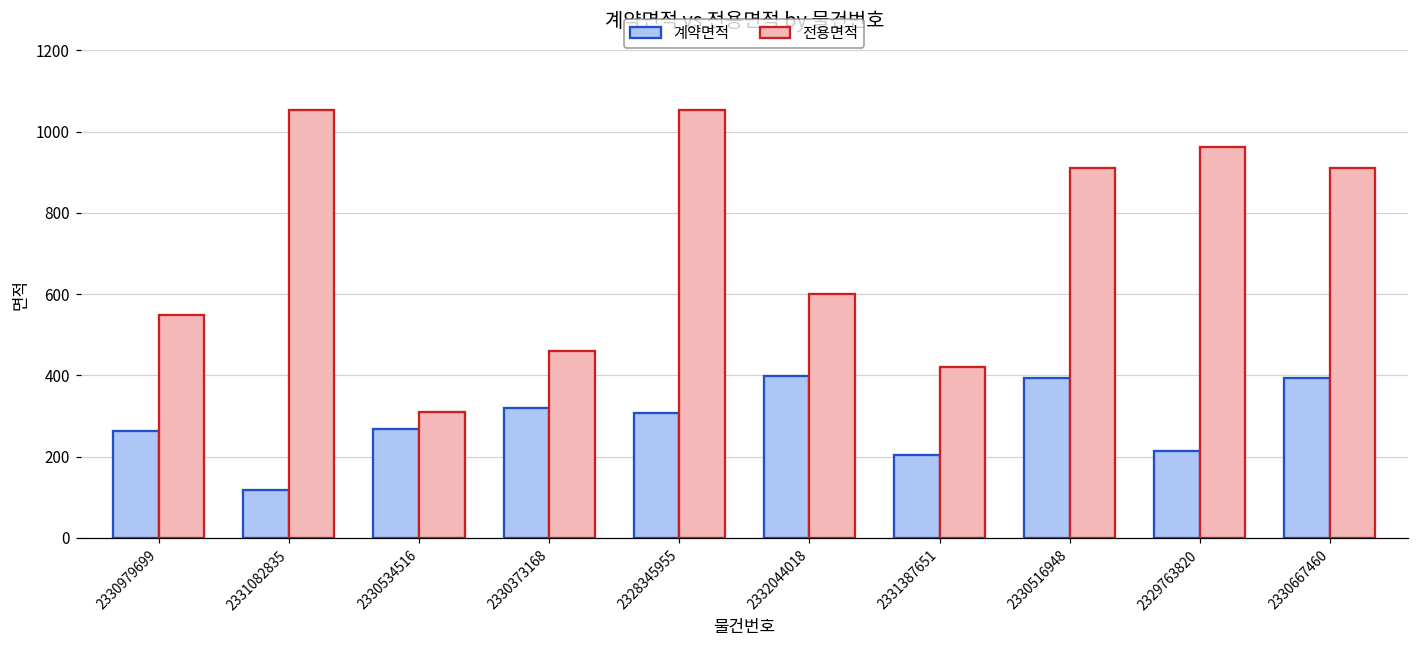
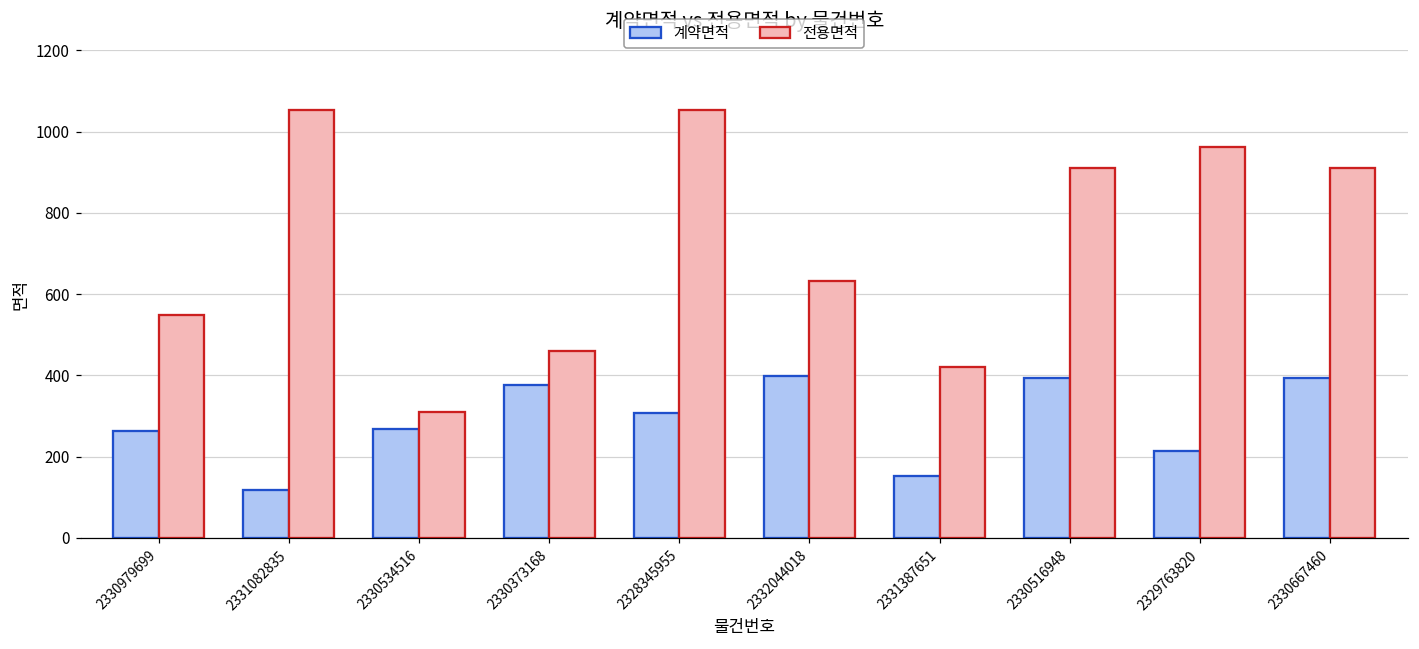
  {
    "계약면적": {
      "2330979699": 260,
      "2331082835": 120,
      "2330534516": 270,
-     "2330373168": 320,
+     "2330373168": 380,
      "2328345955": 310,
      "2332044018": 400,
-     "2331387651": 200,
+     "2331387651": 150,
      "2330516948": 390,
      "2329763820": 210,
      "2330667460": 390
    },
    "전용면적": {
      "2330979699": 550,
      "2331082835": 1050,
      "2330534516": 310,
      "2330373168": 460,
      "2328345955": 1050,
-     "2332044018": 600,
+     "2332044018": 630,
      "2331387651": 420,
      "2330516948": 910,
      "2329763820": 960,
      "2330667460": 910
    }
  }
